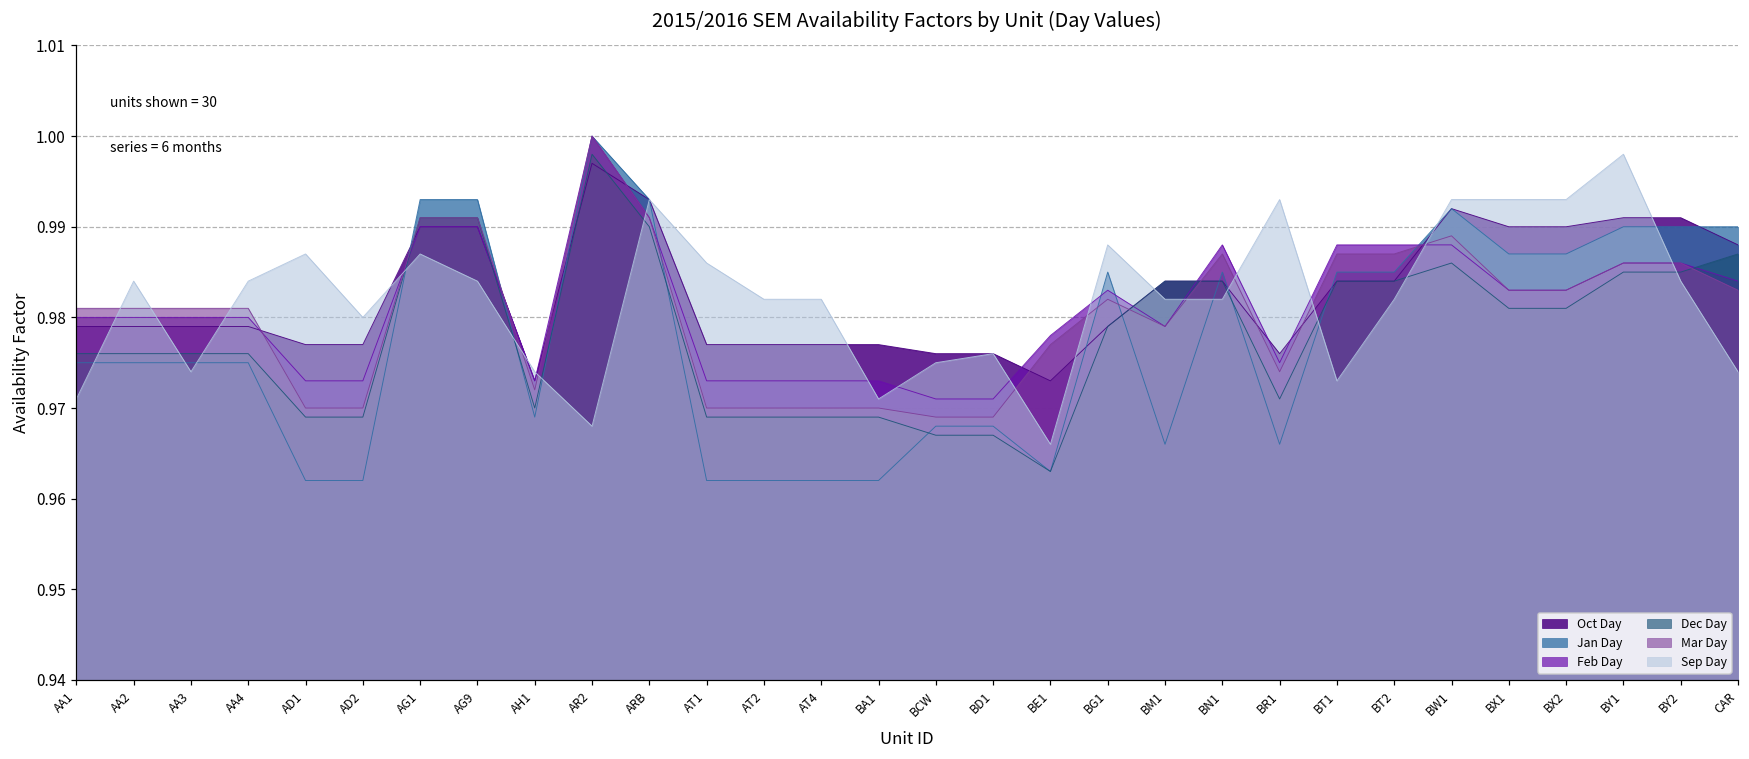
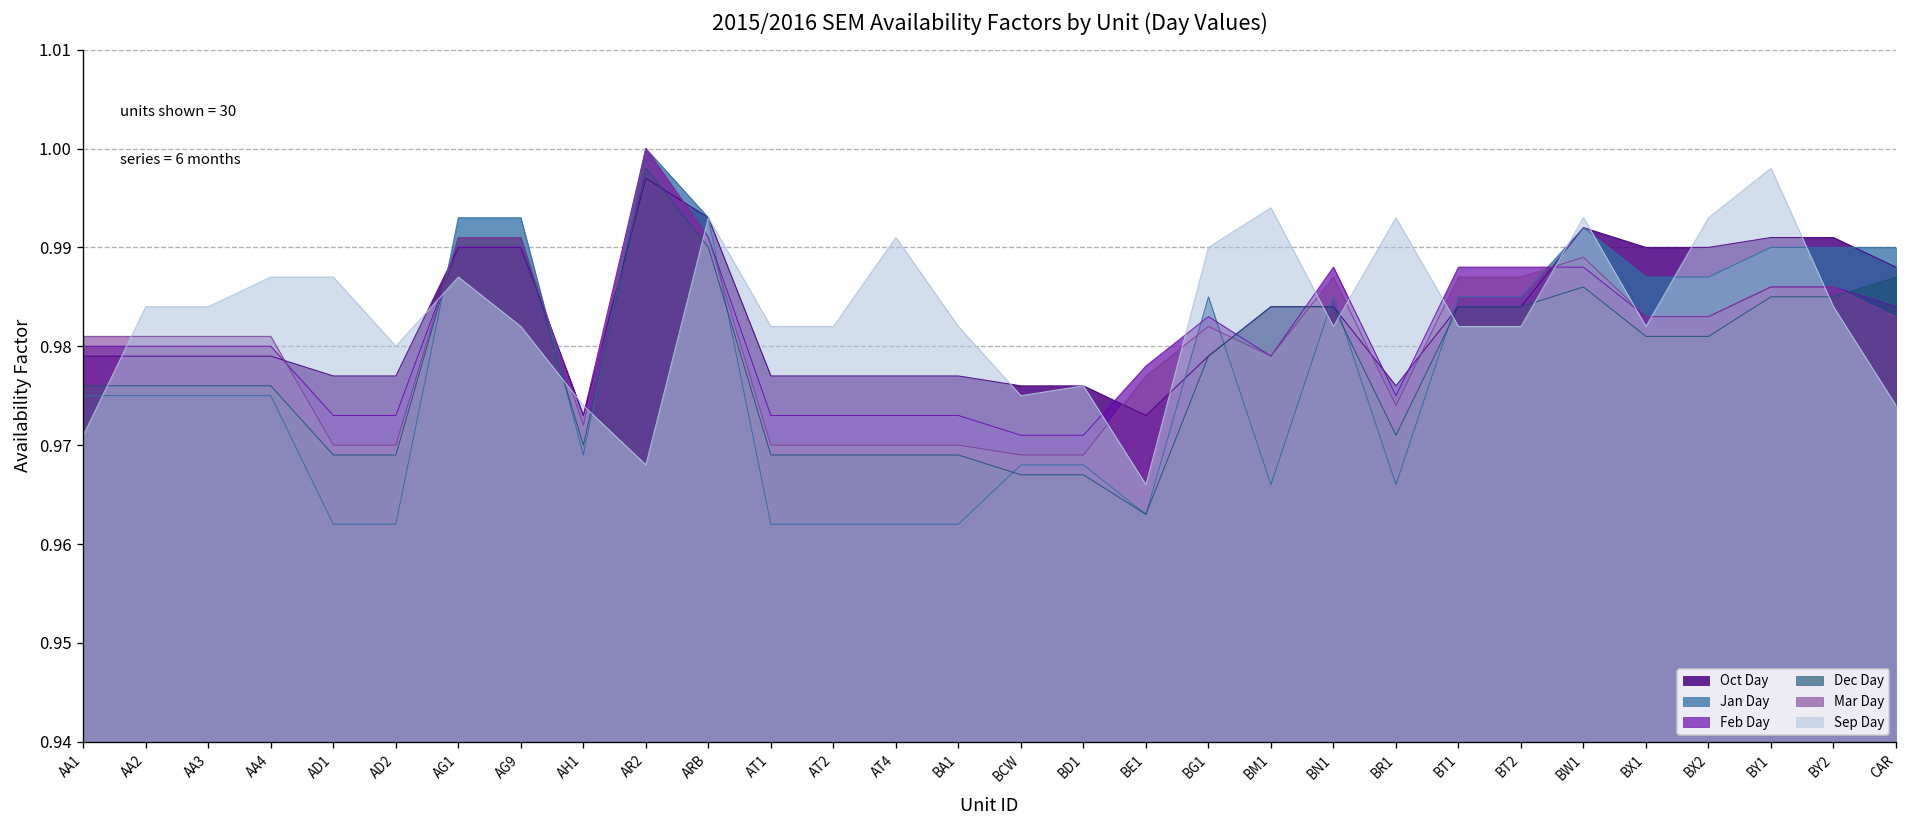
  {
    "Sep Day": {
      "AA1": 0.971,
      "AA2": 0.984,
-     "AA3": 0.974,
-     "AA4": 0.984,
+     "AA3": 0.984,
+     "AA4": 0.987,
      "AD1": 0.987,
      "AD2": 0.980,
      "AG1": 0.987,
-     "AG9": 0.984,
+     "AG9": 0.982,
      "AH1": 0.974,
      "AR2": 0.968,
-     "AT1": 0.986,
+     "AT1": 0.982,
      "AT2": 0.982,
-     "AT4": 0.982,
-     "BA1": 0.971,
+     "AT4": 0.991,
+     "BA1": 0.982,
      "BCW": 0.975,
      "BE1": 0.966,
-     "BG1": 0.988,
-     "BM1": 0.982,
+     "BG1": 0.990,
+     "BM1": 0.994,
      "BN1": 0.982,
      "BR1": 0.993,
-     "BT1": 0.973,
+     "BT1": 0.982,
      "BT2": 0.982,
      "BW1": 0.993,
-     "BX1": 0.993,
+     "BX1": 0.982,
      "BX2": 0.993,
      "BY1": 0.998,
      "BY2": 0.984,
      "CAR": 0.974
    }
  }
